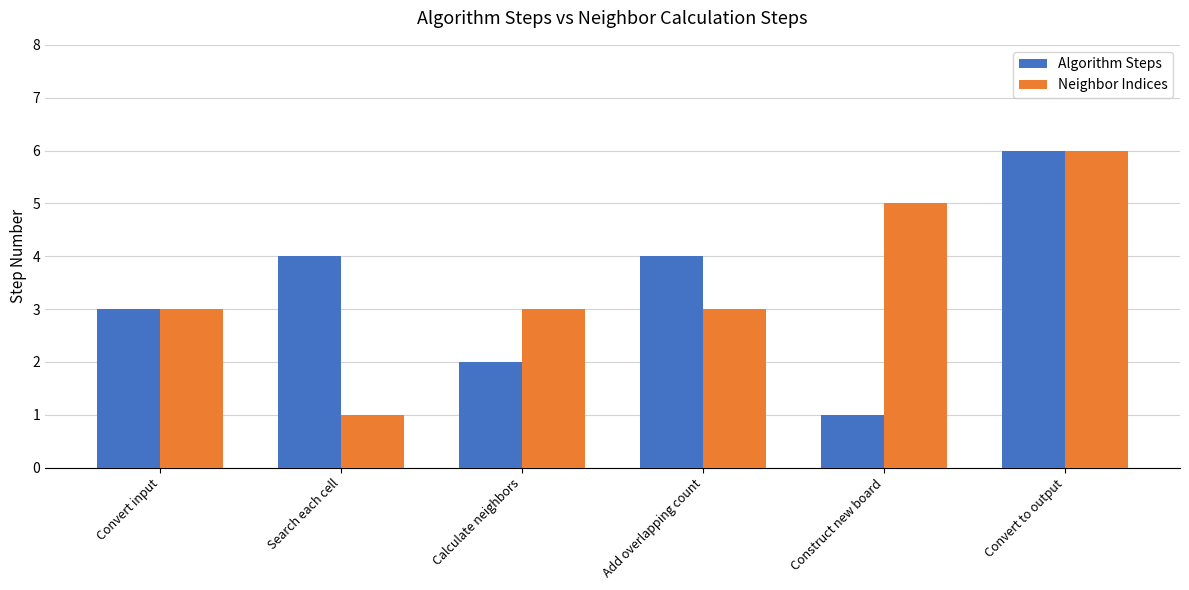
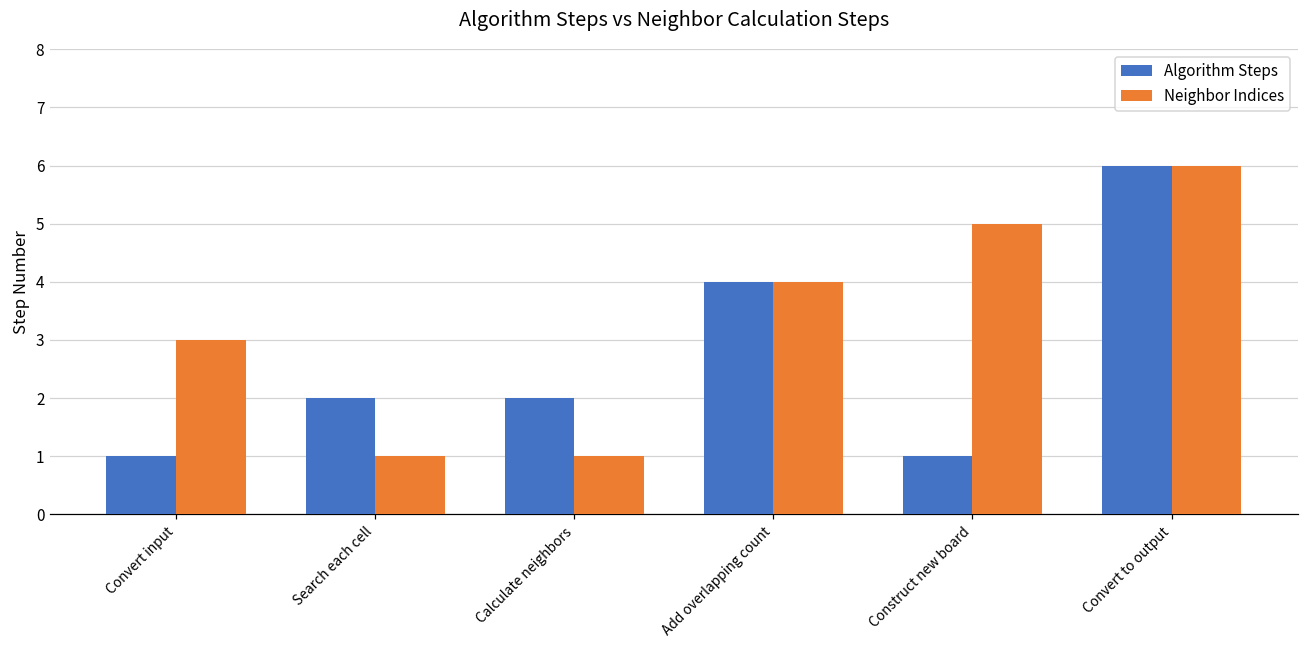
  {
    "Algorithm Steps": {
-     "Convert input": 3,
-     "Search each cell": 4,
+     "Convert input": 1,
+     "Search each cell": 2,
      "Calculate neighbors": 2,
      "Add overlapping count": 4,
      "Construct new board": 1,
      "Convert to output": 6
    },
    "Neighbor Indices": {
      "Convert input": 3,
      "Search each cell": 1,
-     "Calculate neighbors": 3,
-     "Add overlapping count": 3,
+     "Calculate neighbors": 1,
+     "Add overlapping count": 4,
      "Construct new board": 5,
      "Convert to output": 6
    }
  }
